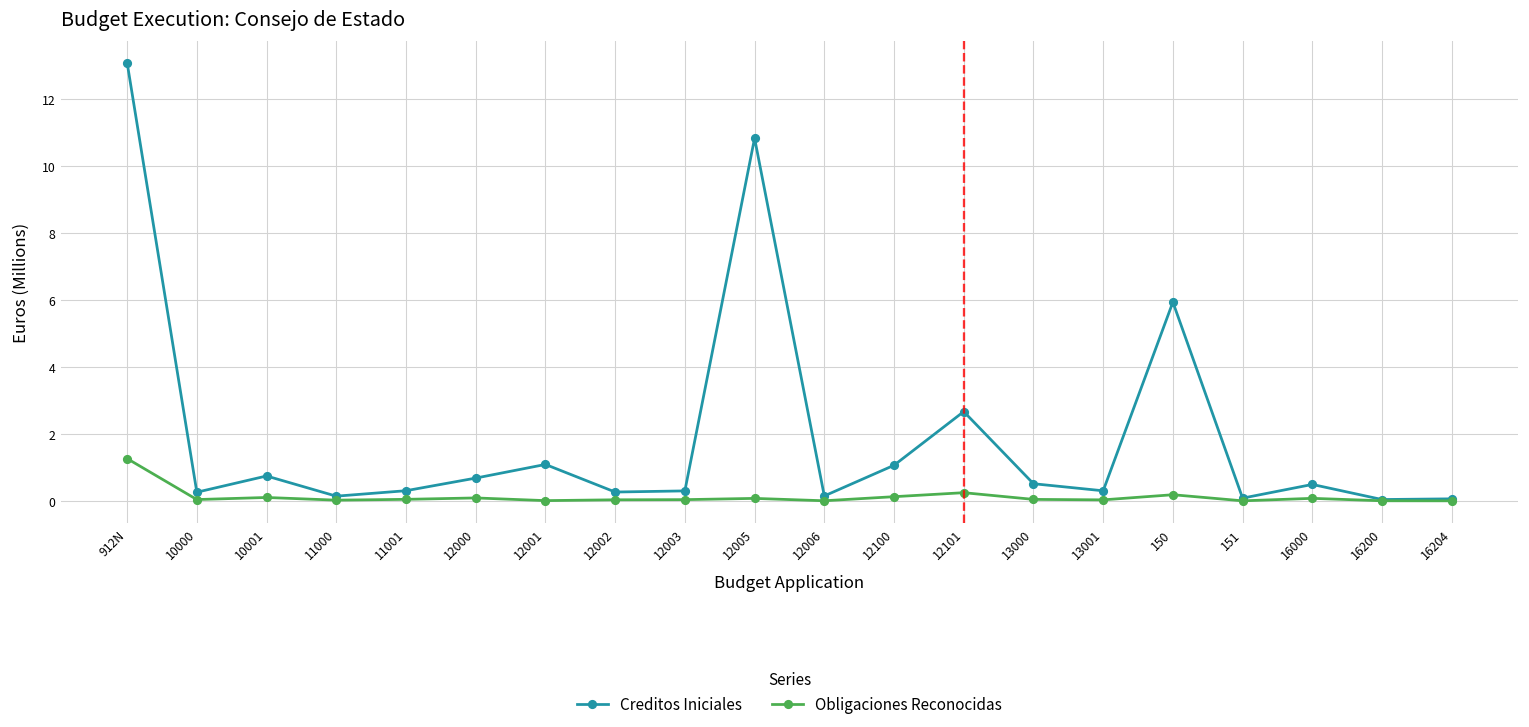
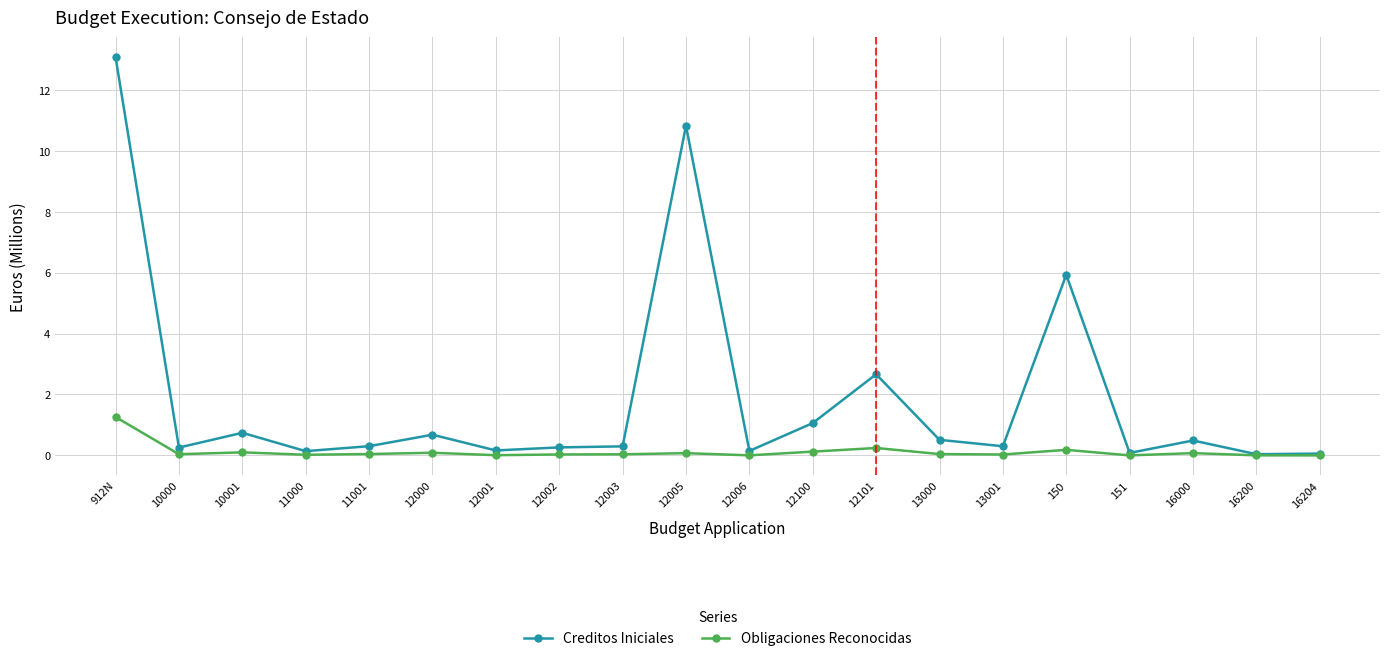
  {
    "Creditos Iniciales": {
      "912N": 13.1,
      "10000": 0.3,
      "10001": 0.7,
      "11000": 0.1,
      "11001": 0.3,
      "12000": 0.7,
-     "12001": 1.1,
+     "12001": 0.2,
      "12002": 0.3,
      "12003": 0.3,
      "12005": 10.8,
      "12006": 0.1,
      "12100": 1.1,
      "12101": 2.7,
      "13000": 0.5,
      "13001": 0.3,
      "150": 5.9,
      "16000": 0.5
    },
    "Obligaciones Reconocidas": {
      "912N": 1.3,
      "10000": 0.0,
      "10001": 0.1,
      "11000": 0.0,
      "11001": 0.0,
      "12000": 0.1,
      "12001": 0.0,
      "12002": 0.0,
      "12003": 0.0,
      "12005": 0.1,
      "12006": 0.0,
      "12100": 0.1,
      "12101": 0.2,
      "13000": 0.0,
      "13001": 0.0,
      "150": 0.2,
      "16000": 0.1
    }
  }
